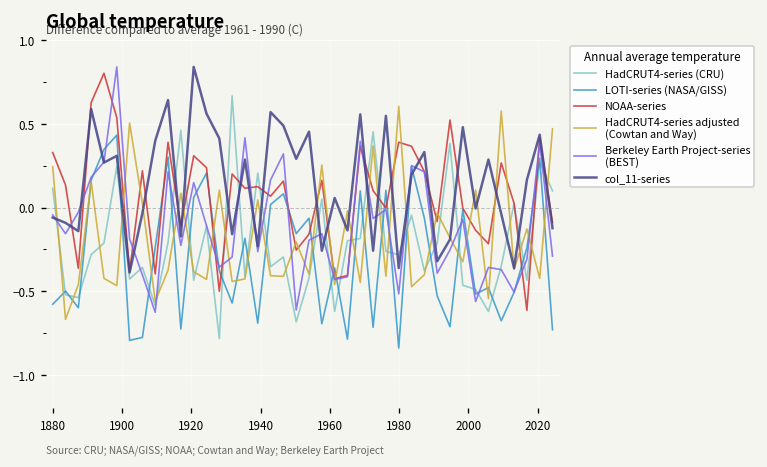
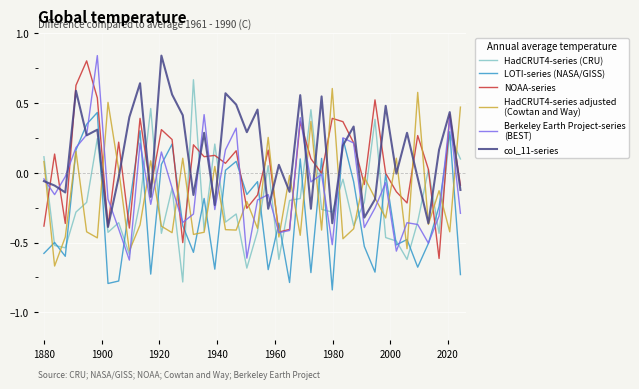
  {
    "HadCRUT4-series (CRU)": {
      "1880": 0.11
    },
    "LOTI-series (NASA/GISS)": {
      "1880": -0.58
    },
    "NOAA-series": {
-     "1880": 0.33
+     "1880": -0.38
    },
    "HadCRUT4-series adjusted (Cowtan and Way)": {
-     "1880": 0.24
+     "1880": 0.08
    }
  }
